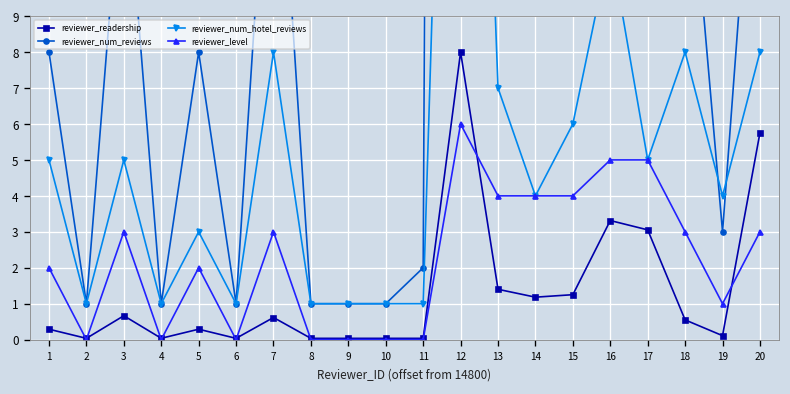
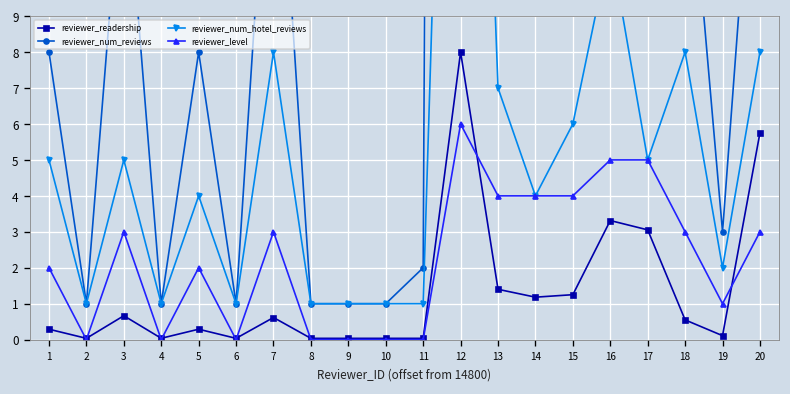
  {
    "reviewer_readership": {
      "1": 0.3,
      "3": 0.7,
      "5": 0.3,
      "7": 0.6,
      "12": 8,
      "13": 1.4,
      "14": 1.2,
      "15": 1.3,
      "16": 3.3,
      "17": 3,
      "18": 0.5,
      "19": 0.1,
      "20": 5.8
    },
    "reviewer_num_reviews": {
      "1": 8,
      "5": 8,
      "11": 2,
      "19": 3
    },
    "reviewer_num_hotel_reviews": {
      "1": 5,
      "3": 5,
-     "5": 3,
+     "5": 4,
      "7": 8,
      "11": 1,
      "13": 7,
      "15": 6,
      "18": 8,
-     "19": 4,
+     "19": 2,
      "20": 8
    },
    "reviewer_level": {
      "1": 2,
      "3": 3,
      "5": 2,
      "7": 3,
      "12": 6,
      "13": 4,
      "15": 4,
      "16": 5,
      "18": 3,
      "19": 1,
      "20": 3
    }
  }
